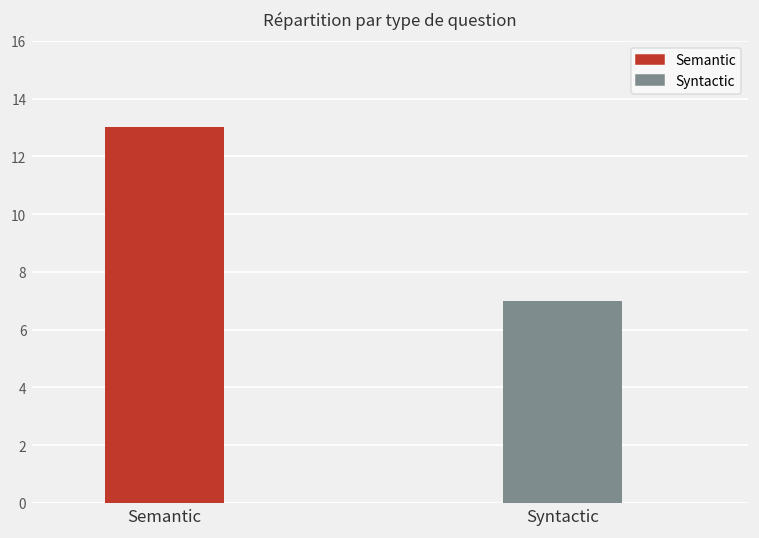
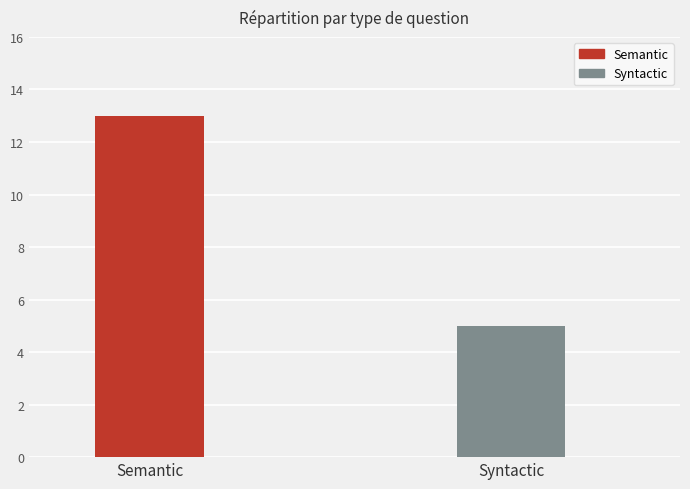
  {
    "Semantic": 13,
-   "Syntactic": 7
+   "Syntactic": 5
  }
